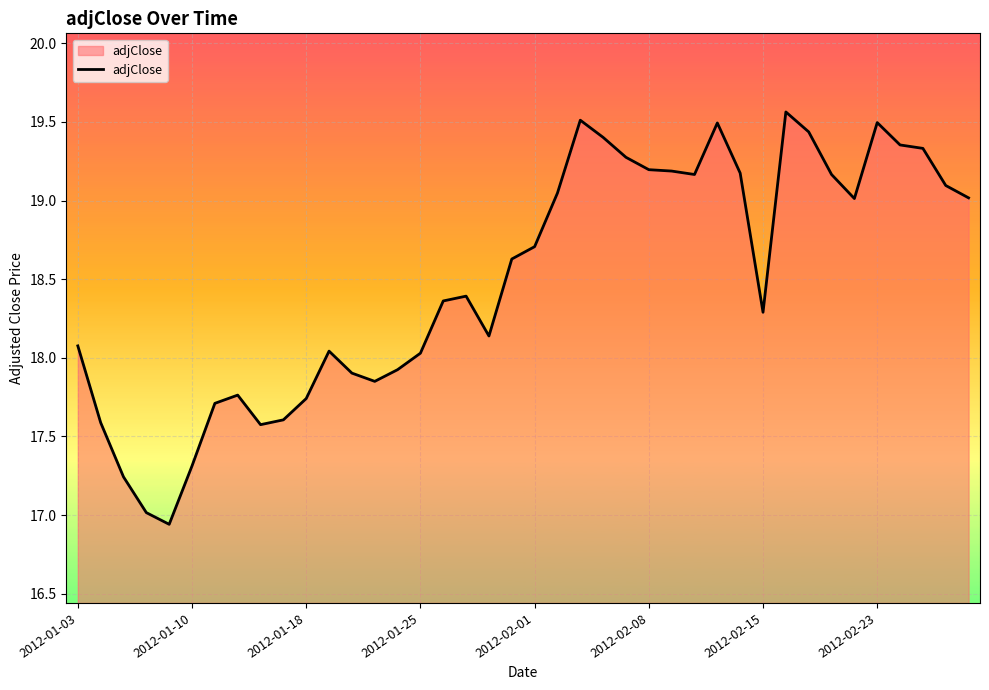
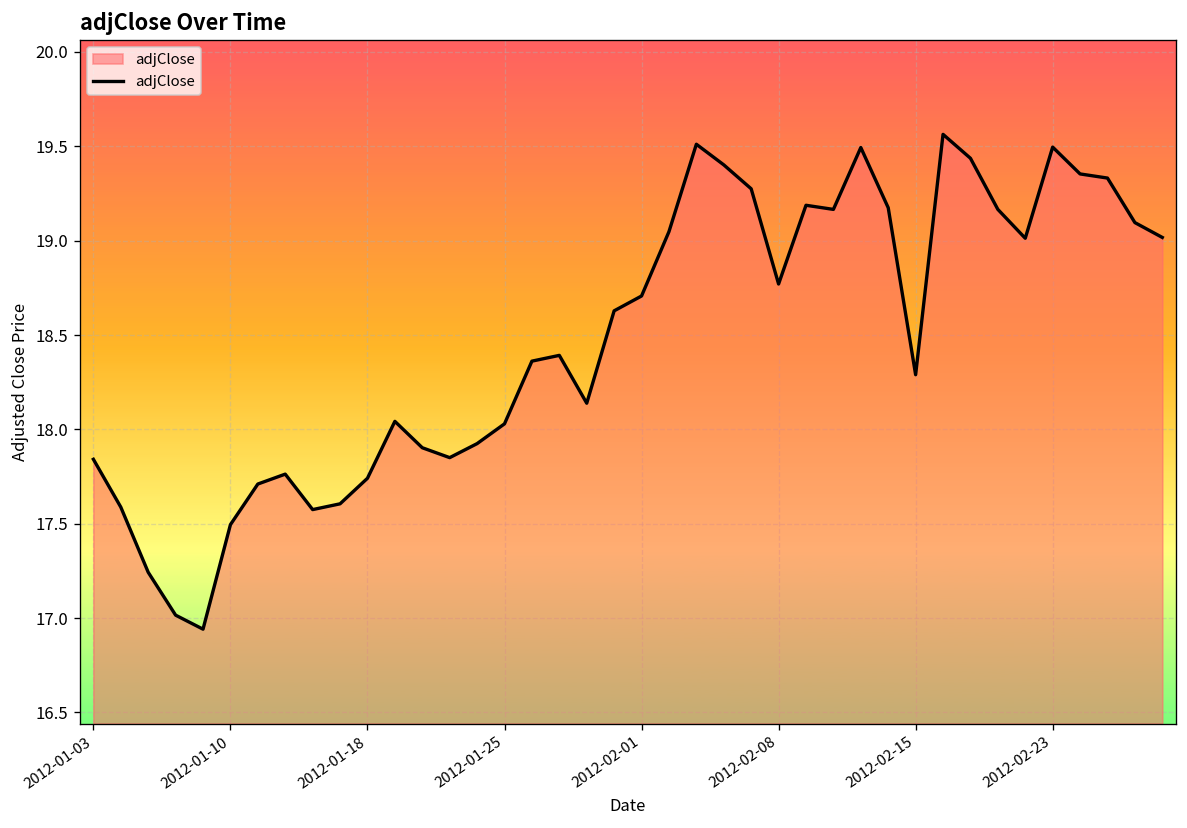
  {
-   "2012-01-03": 18.08,
-   "2012-01-10": 17.31,
+   "2012-01-03": 17.84,
+   "2012-01-10": 17.50,
    "2012-01-18": 17.74,
    "2012-01-25": 18.03,
    "2012-02-01": 18.71,
-   "2012-02-08": 19.20,
+   "2012-02-08": 18.77,
    "2012-02-15": 18.29,
    "2012-02-23": 19.50
  }
